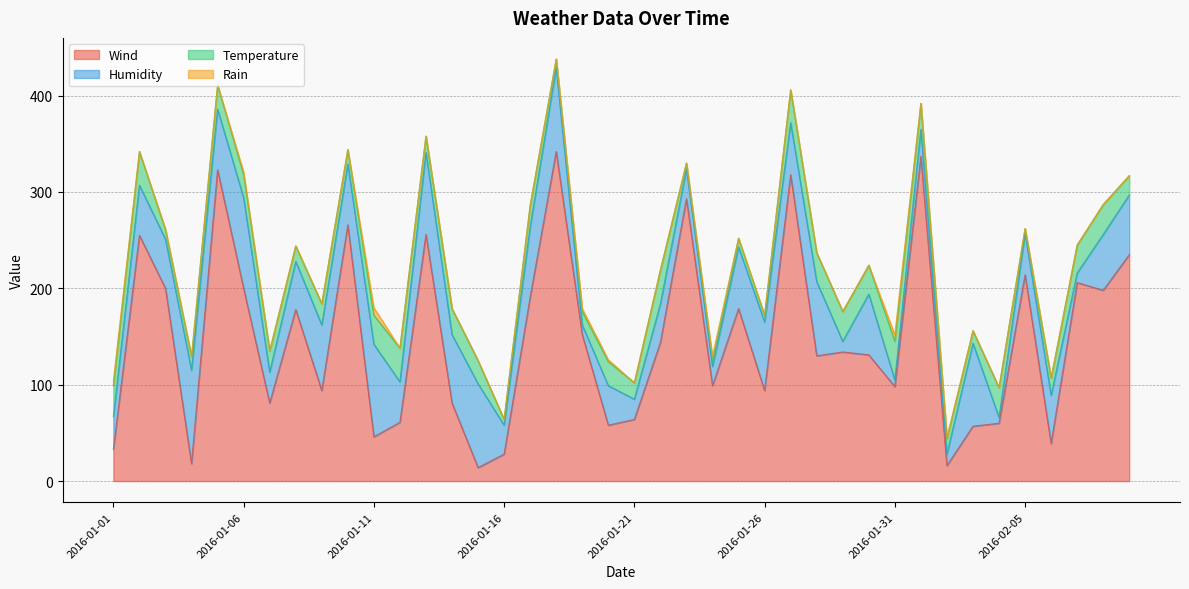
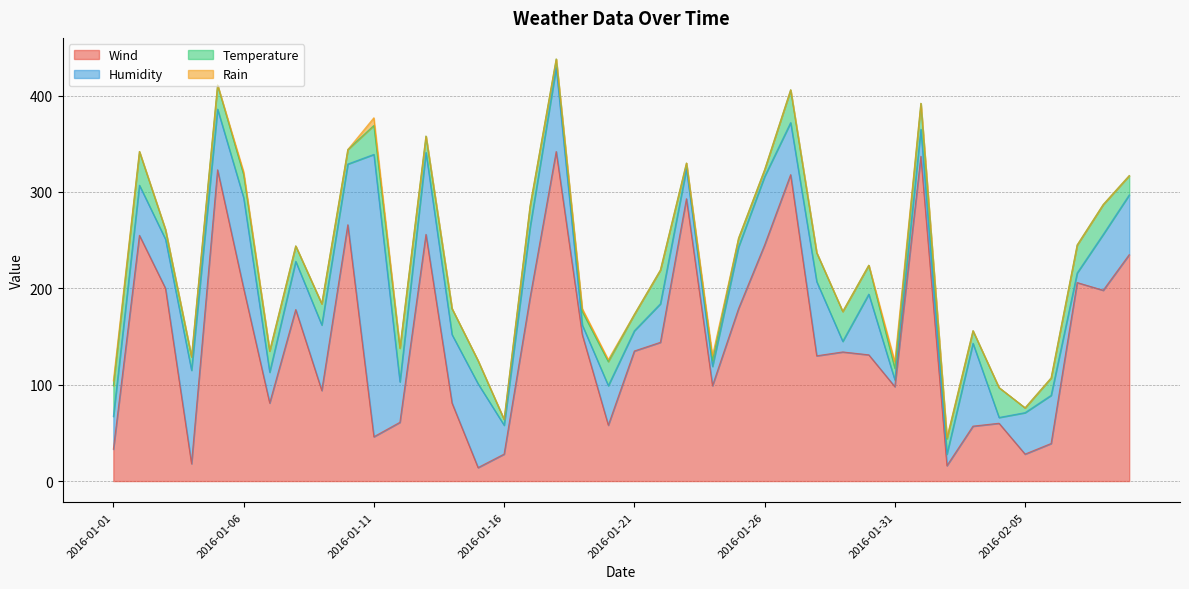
  {
    "Wind": {
      "2016-01-01": 30,
      "2016-01-06": 200,
      "2016-01-11": 50,
      "2016-01-16": 30,
-     "2016-01-21": 60,
-     "2016-01-26": 90,
+     "2016-01-21": 140,
+     "2016-01-26": 250,
      "2016-01-31": 100,
-     "2016-02-05": 210
+     "2016-02-05": 30
    },
    "Humidity": {
      "2016-01-01": 30,
      "2016-01-06": 90,
-     "2016-01-11": 100,
+     "2016-01-11": 290,
      "2016-01-16": 30,
      "2016-01-21": 20,
      "2016-01-26": 70,
      "2016-01-31": 10,
      "2016-02-05": 40
    },
    "Temperature": {
      "2016-01-01": 30,
      "2016-01-06": 20,
      "2016-01-11": 30,
-     "2016-01-31": 40
+     "2016-01-31": 10
    },
    "Rain": {
      "2016-01-01": 10,
      "2016-01-06": 0,
      "2016-01-11": 10,
      "2016-01-31": 10
    }
  }
